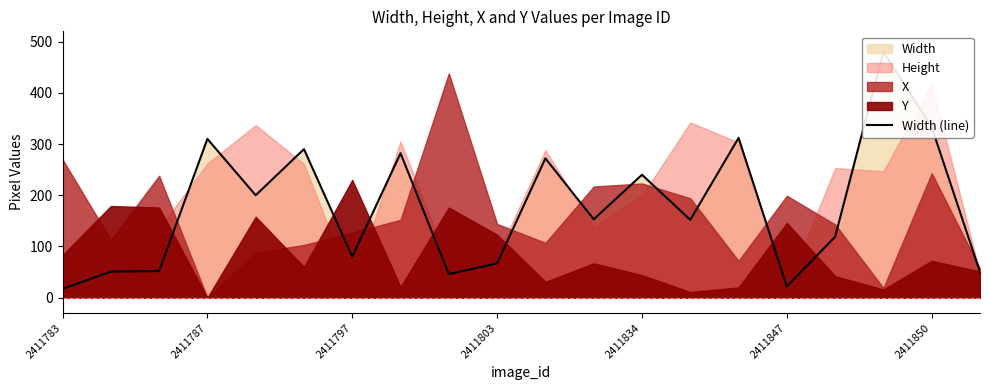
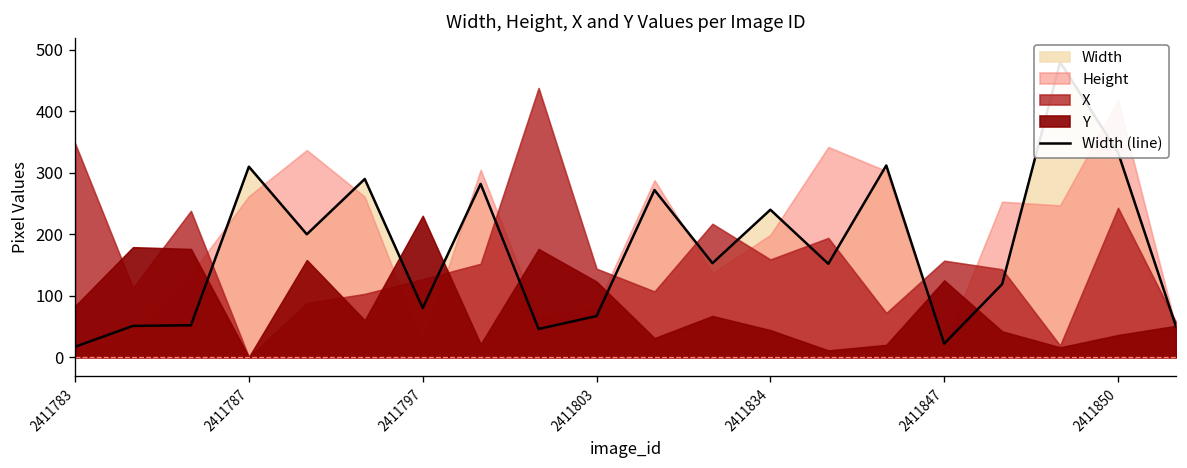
  {
    "Width": {
      "2411783": 20,
      "2411787": 310,
      "2411797": 80,
      "2411803": 70,
      "2411834": 240
    },
    "Height": {
      "2411783": 10,
      "2411787": 260,
      "2411797": 20,
      "2411803": 80,
      "2411834": 200
    },
    "X": {
-     "2411783": 270,
+     "2411783": 350,
      "2411797": 130,
      "2411803": 140,
-     "2411834": 220,
-     "2411847": 200,
+     "2411834": 160,
+     "2411847": 160,
      "2411850": 240
    },
    "Y": {
      "2411783": 80,
      "2411797": 230,
      "2411803": 120,
      "2411834": 40,
-     "2411847": 150,
-     "2411850": 70
+     "2411847": 130,
+     "2411850": 40
    }
  }
